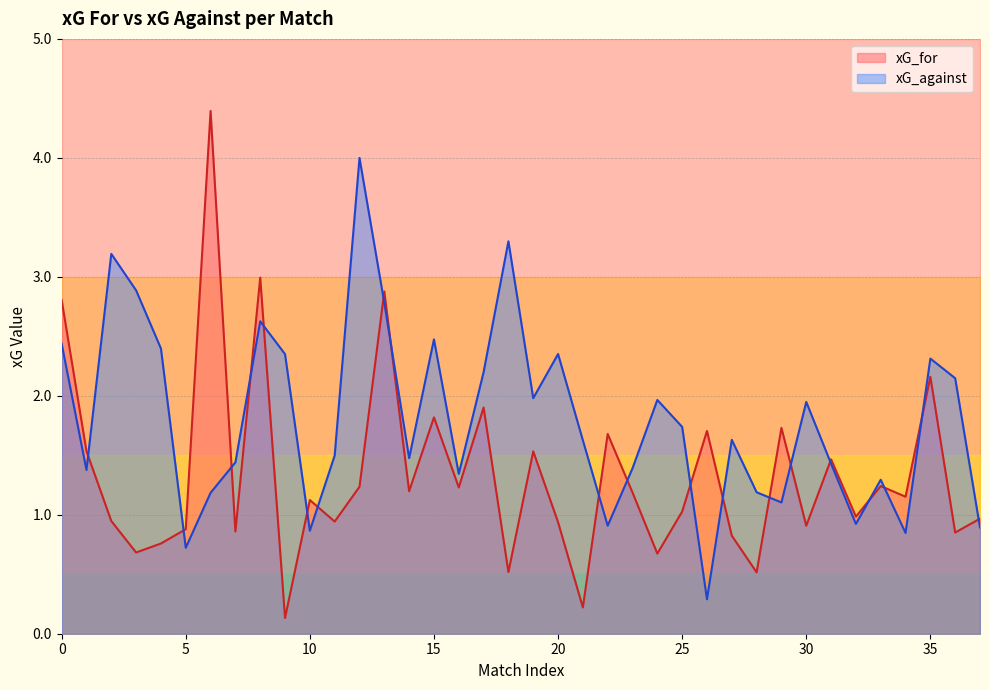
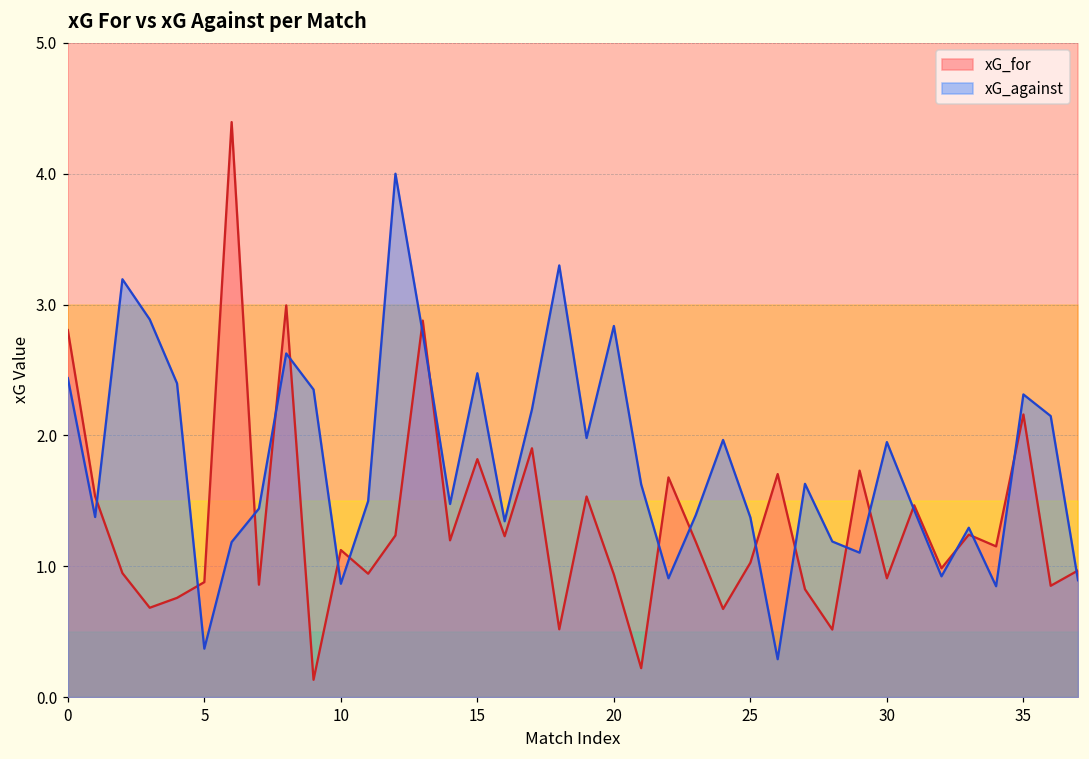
  {
    "xG_against": {
      "0": 2.44,
-     "5": 0.72,
+     "5": 0.37,
      "10": 0.87,
      "15": 2.47,
-     "20": 2.35,
-     "25": 1.74,
+     "20": 2.84,
+     "25": 1.37,
      "30": 1.95,
      "35": 2.31
    }
  }
